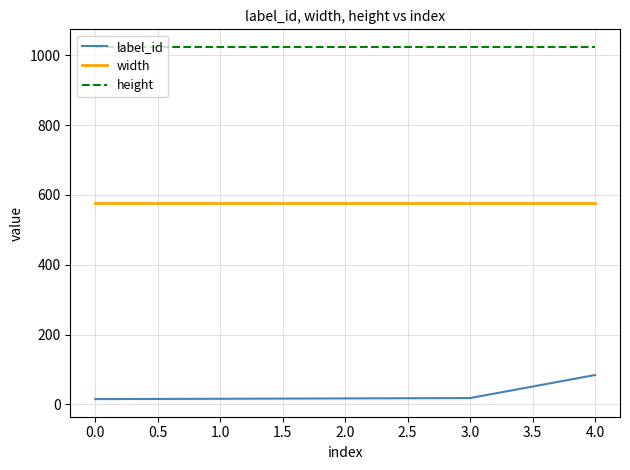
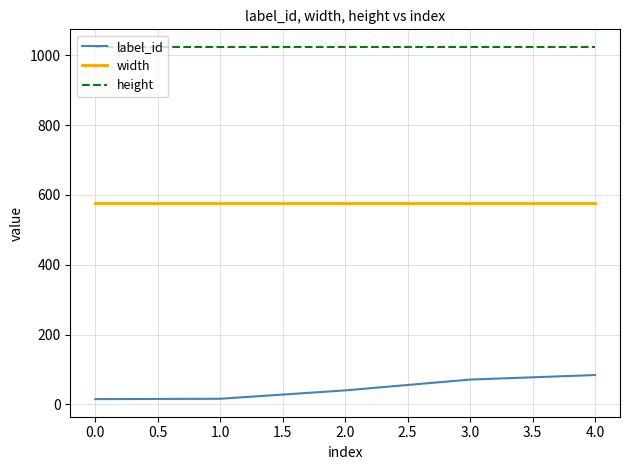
  {
    "label_id": {
      "0.0": 20,
      "1.0": 20,
-     "2.0": 20,
-     "3.0": 20,
+     "2.0": 40,
+     "3.0": 70,
      "4.0": 80
    },
    "width": {
      "0.0": 580,
      "1.0": 580,
      "2.0": 580,
      "3.0": 580,
      "4.0": 580
    },
    "height": {
      "1.0": 1020,
      "2.0": 1020,
      "3.0": 1020,
      "4.0": 1020
    }
  }
